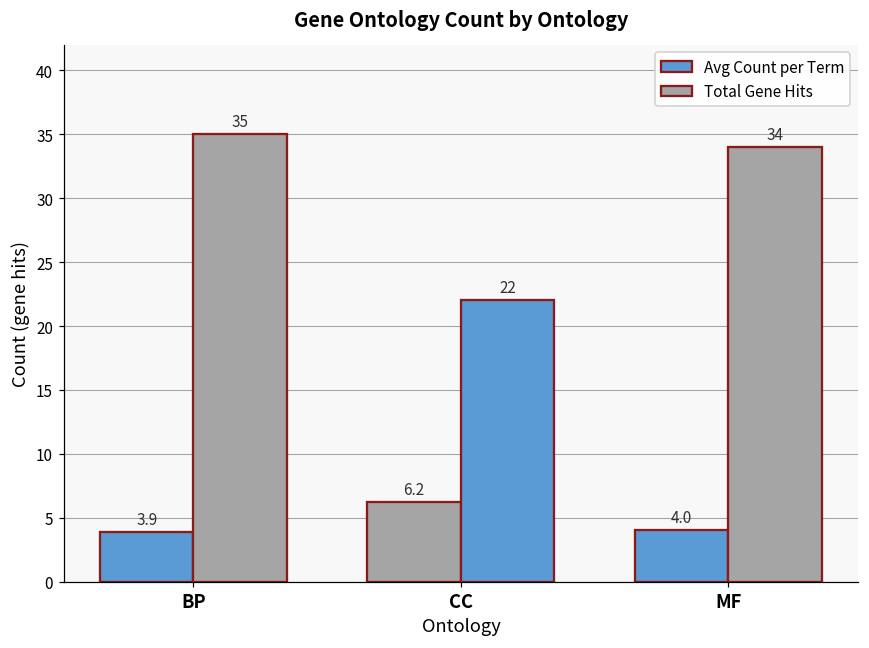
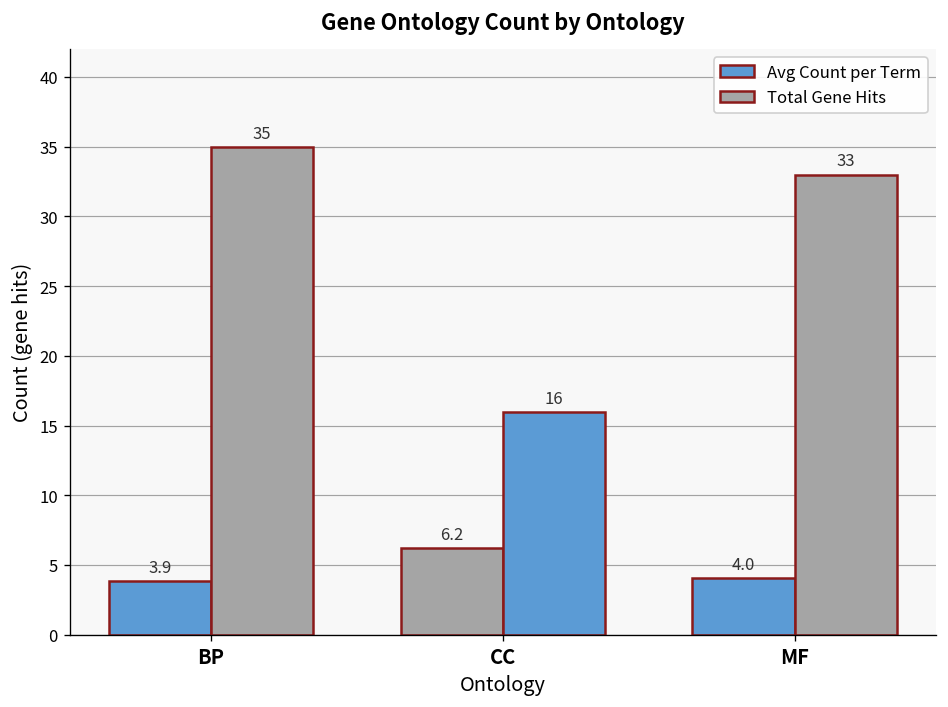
  {
    "Avg Count per Term": {
      "BP": 3.9,
      "CC": 6.2,
      "MF": 4.0
    },
    "Total Gene Hits": {
      "BP": 35,
-     "CC": 22,
-     "MF": 34
+     "CC": 16,
+     "MF": 33
    }
  }
